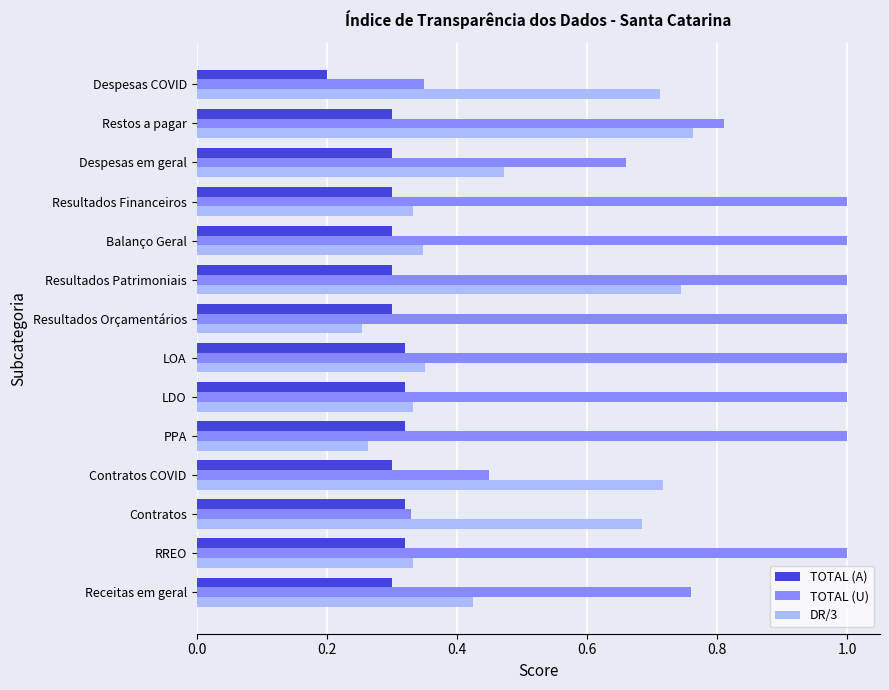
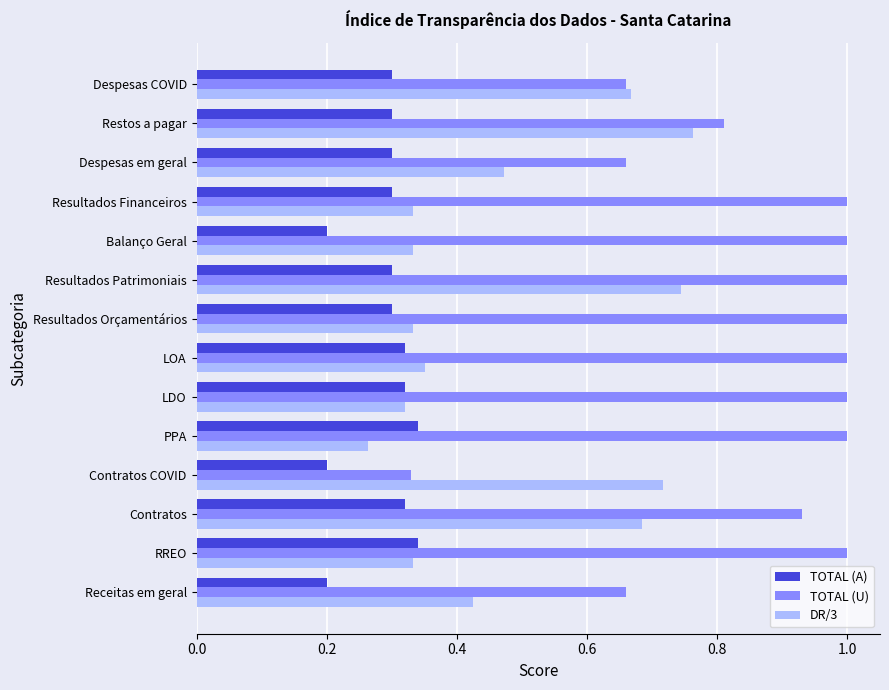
  {
    "TOTAL (A)": {
-     "Despesas COVID": 0.2,
+     "Despesas COVID": 0.3,
      "Restos a pagar": 0.30,
      "Despesas em geral": 0.30,
      "Resultados Financeiros": 0.30,
-     "Balanço Geral": 0.3,
+     "Balanço Geral": 0.2,
      "Resultados Patrimoniais": 0.30,
      "Resultados Orçamentários": 0.30,
      "LOA": 0.32,
      "LDO": 0.32,
-     "PPA": 0.32,
-     "Contratos COVID": 0.3,
+     "PPA": 0.34,
+     "Contratos COVID": 0.2,
      "Contratos": 0.32,
-     "RREO": 0.32,
-     "Receitas em geral": 0.3
+     "RREO": 0.34,
+     "Receitas em geral": 0.2
    },
    "TOTAL (U)": {
-     "Despesas COVID": 0.35,
+     "Despesas COVID": 0.66,
      "Restos a pagar": 0.81,
      "Despesas em geral": 0.66,
      "Resultados Financeiros": 1.00,
      "Balanço Geral": 1.00,
      "Resultados Patrimoniais": 1.00,
      "Resultados Orçamentários": 1.00,
      "LOA": 1.00,
      "LDO": 1.00,
      "PPA": 1.00,
-     "Contratos COVID": 0.45,
-     "Contratos": 0.33,
+     "Contratos COVID": 0.33,
+     "Contratos": 0.93,
      "RREO": 1.00,
-     "Receitas em geral": 0.76
+     "Receitas em geral": 0.66
    },
    "DR/3": {
-     "Despesas COVID": 0.71,
+     "Despesas COVID": 0.67,
      "Restos a pagar": 0.76,
      "Despesas em geral": 0.47,
      "Resultados Financeiros": 0.33,
-     "Balanço Geral": 0.35,
+     "Balanço Geral": 0.33,
      "Resultados Patrimoniais": 0.74,
-     "Resultados Orçamentários": 0.25,
+     "Resultados Orçamentários": 0.33,
      "LOA": 0.35,
-     "LDO": 0.33,
+     "LDO": 0.32,
      "PPA": 0.26,
      "Contratos COVID": 0.72,
      "Contratos": 0.69,
      "RREO": 0.33,
      "Receitas em geral": 0.42
    }
  }
